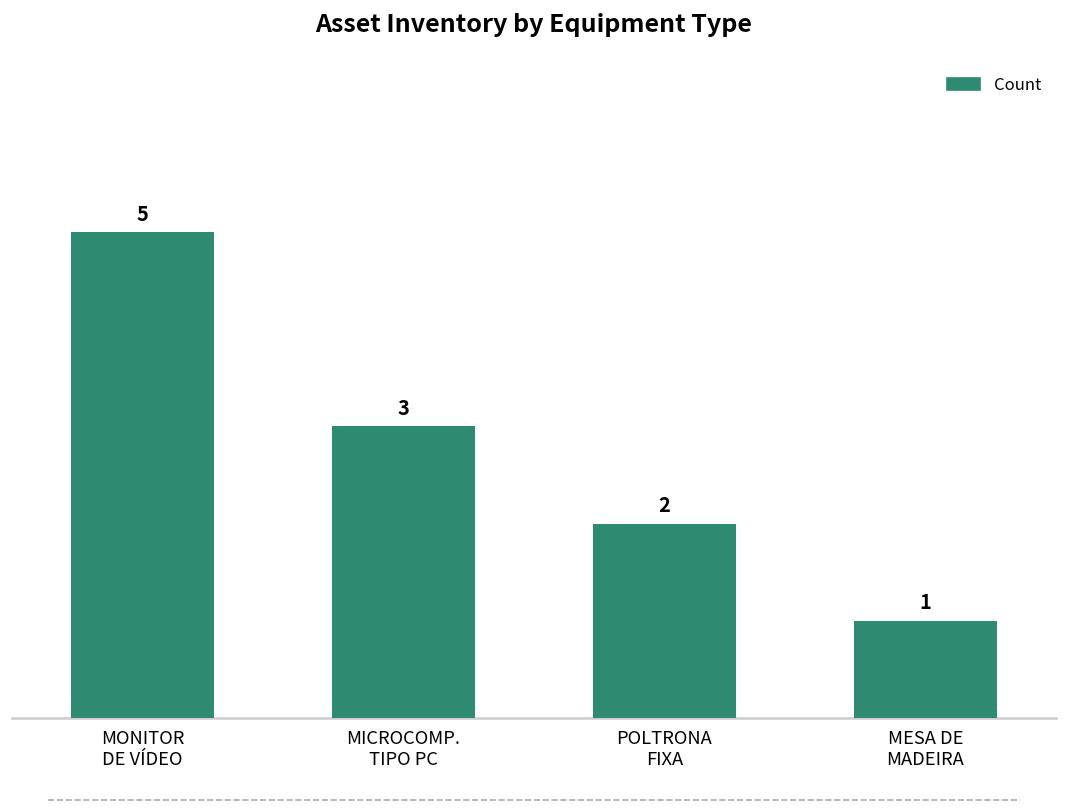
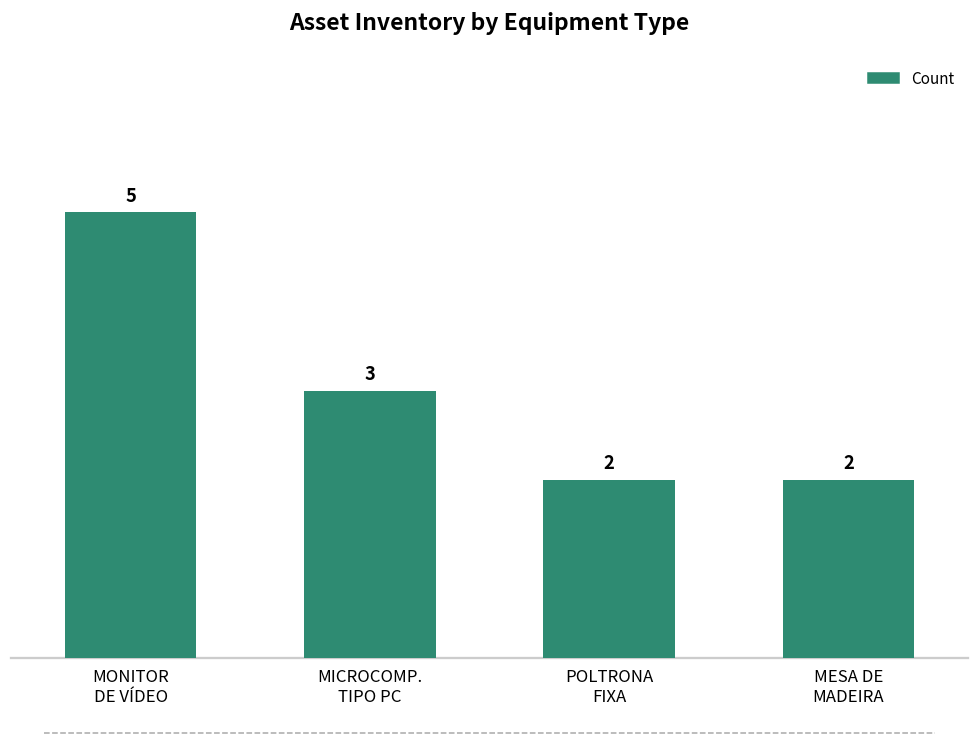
  {
    "MONITOR DE VÍDEO": 5,
    "MICROCOMP. TIPO PC": 3,
    "POLTRONA FIXA": 2,
-   "MESA DE MADEIRA": 1
+   "MESA DE MADEIRA": 2
  }
